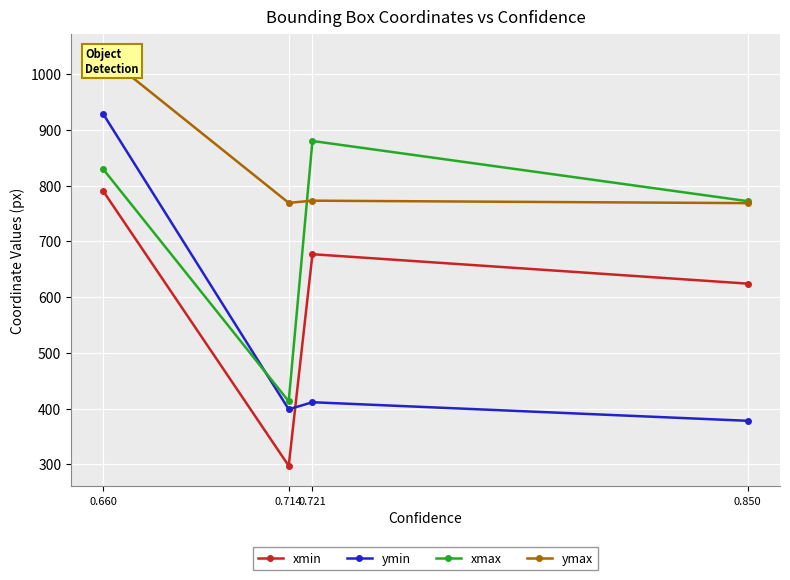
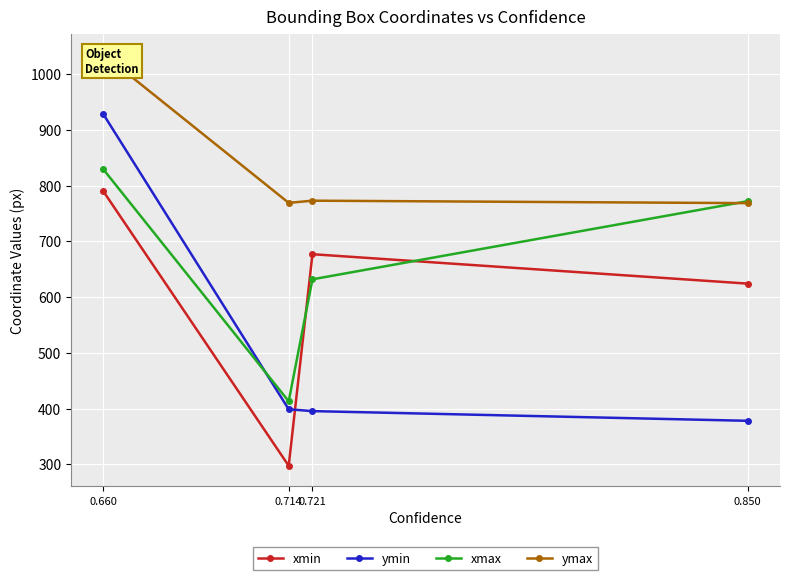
  {
    "xmin": {
      "0.660": 790,
      "0.714": 300,
      "0.721": 680,
      "0.850": 620
    },
    "ymin": {
      "0.660": 930,
      "0.714": 400,
-     "0.721": 410,
+     "0.721": 400,
      "0.850": 380
    },
    "xmax": {
      "0.660": 830,
      "0.714": 410,
-     "0.721": 880
+     "0.721": 630
    },
    "ymax": {
      "0.714": 770,
      "0.721": 770
    }
  }
